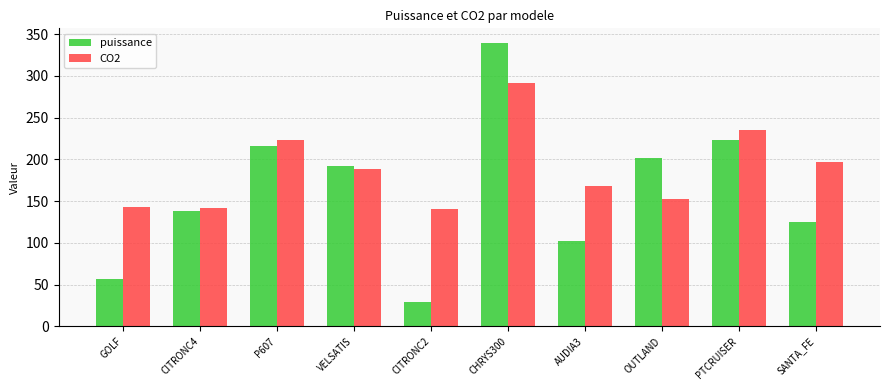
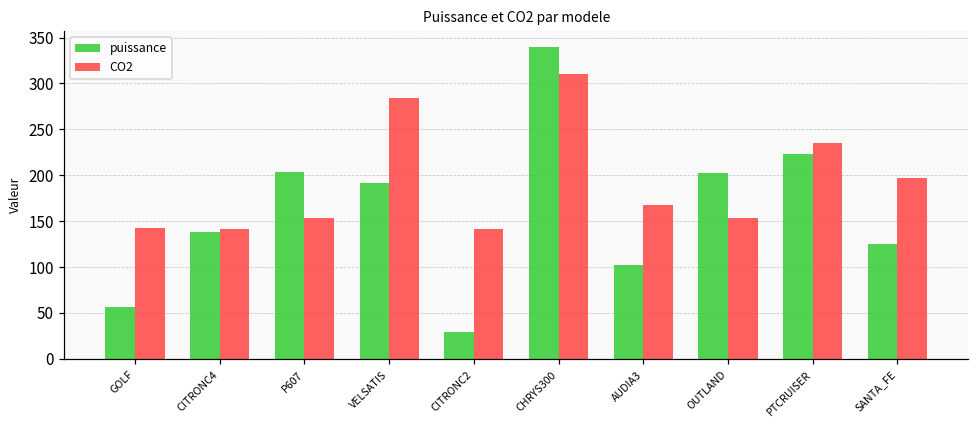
  {
    "puissance": {
      "GOLF": 60,
      "CITRONC4": 140,
-     "P607": 220,
+     "P607": 200,
      "VELSATIS": 190,
      "CITRONC2": 30,
      "CHRYS300": 340,
      "AUDIA3": 100,
      "OUTLAND": 200,
      "PTCRUISER": 220,
      "SANTA_FE": 130
    },
    "CO2": {
      "GOLF": 140,
      "CITRONC4": 140,
-     "P607": 220,
-     "VELSATIS": 190,
+     "P607": 150,
+     "VELSATIS": 280,
      "CITRONC2": 140,
-     "CHRYS300": 290,
+     "CHRYS300": 310,
      "AUDIA3": 170,
      "OUTLAND": 150,
      "PTCRUISER": 240,
      "SANTA_FE": 200
    }
  }
